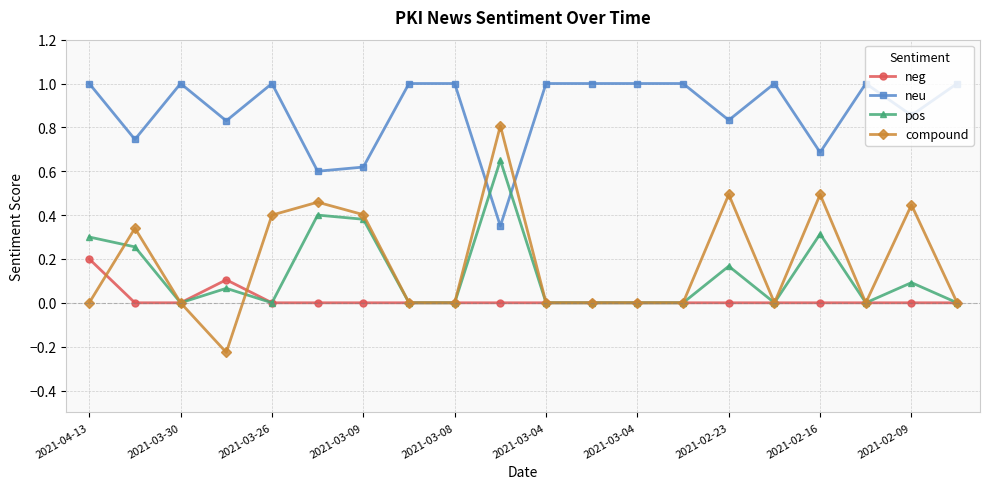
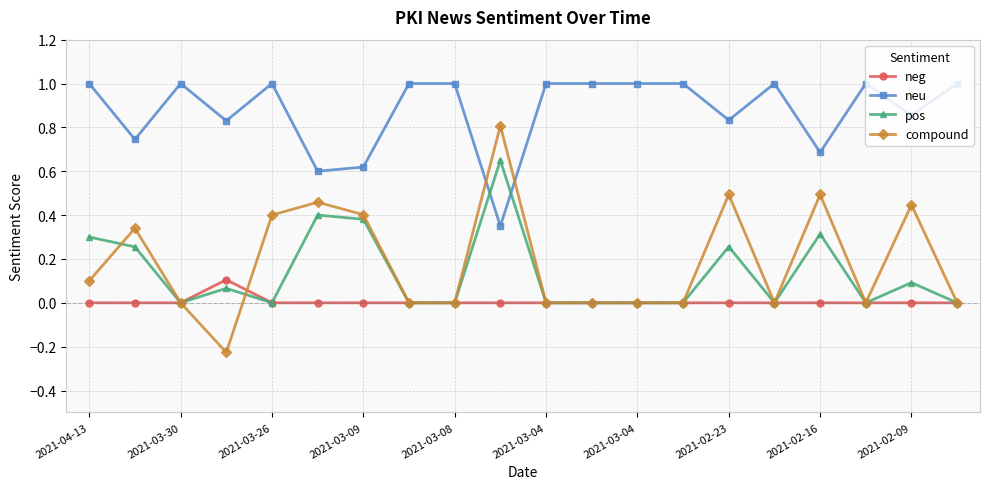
  {
    "neg": {
-     "2021-04-13": 0.2,
+     "2021-04-13": 0.0,
      "2021-02-23": 0.0,
      "2021-02-09": 0.0
    },
    "neu": {
      "2021-04-13": 1.00,
      "2021-03-30": 1.00,
      "2021-03-26": 1.00,
      "2021-02-23": 0.83
    },
    "pos": {
      "2021-04-13": 0.30,
-     "2021-02-23": 0.17,
+     "2021-02-23": 0.26,
      "2021-02-09": 0.09
    },
    "compound": {
-     "2021-04-13": 0.0,
+     "2021-04-13": 0.1,
      "2021-03-26": 0.4,
      "2021-02-23": 0.5,
      "2021-02-09": 0.45
    }
  }
